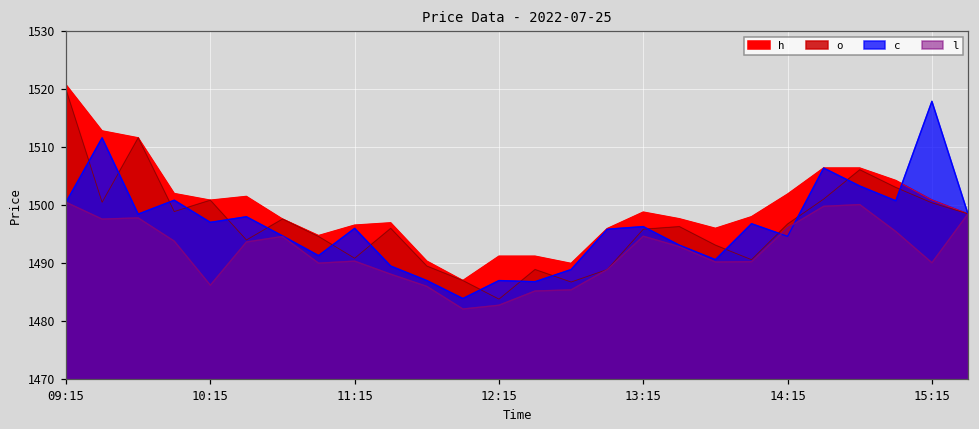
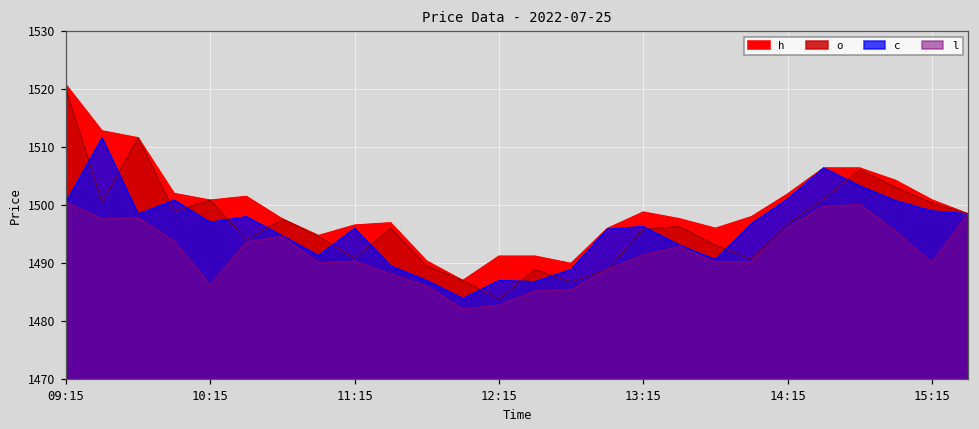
  {
    "c": {
      "10:15": 1497,
      "11:15": 1496,
      "12:15": 1487,
-     "14:15": 1495,
-     "15:15": 1518
+     "14:15": 1501,
+     "15:15": 1499
    },
    "l": {
      "10:15": 1486,
      "11:15": 1490,
      "12:15": 1483,
-     "13:15": 1495,
+     "13:15": 1491,
      "14:15": 1496,
      "15:15": 1490
    }
  }
